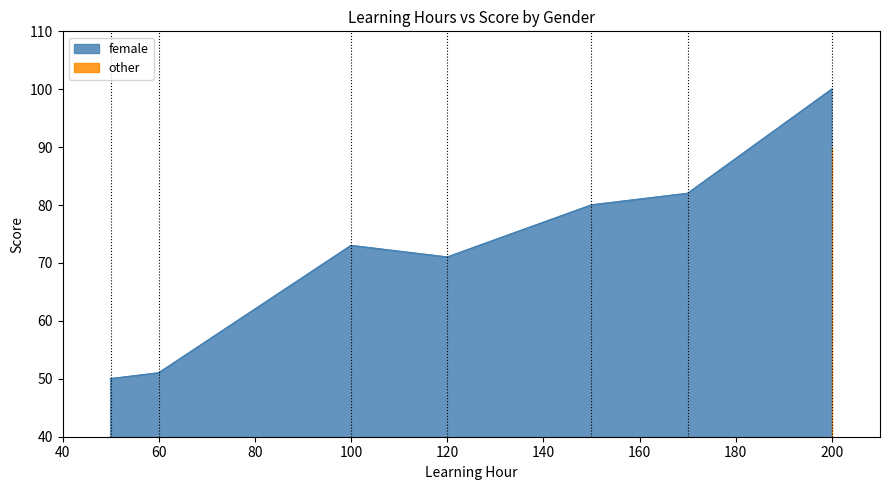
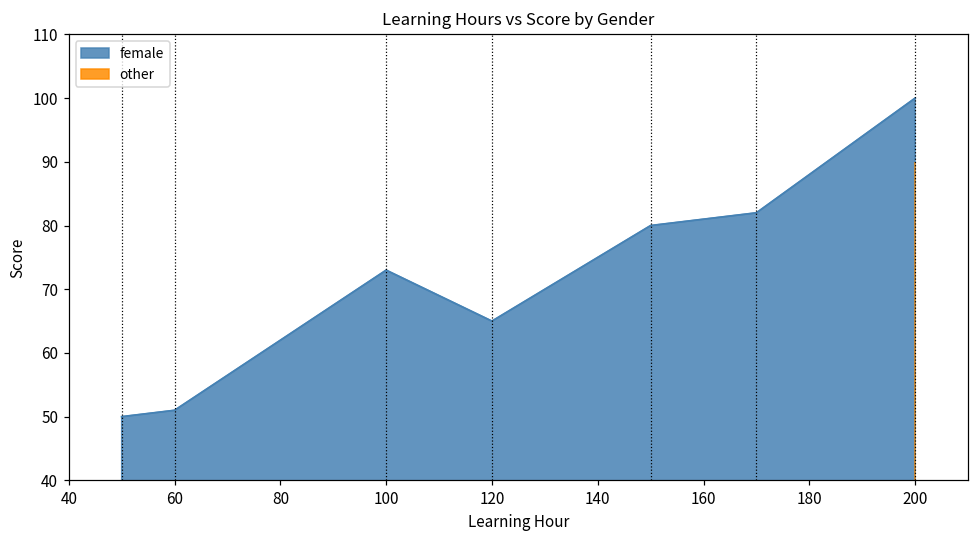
  {
    "female": {
      "60": 51,
      "100": 73,
-     "120": 71,
+     "120": 65,
      "200": 100
    }
  }
